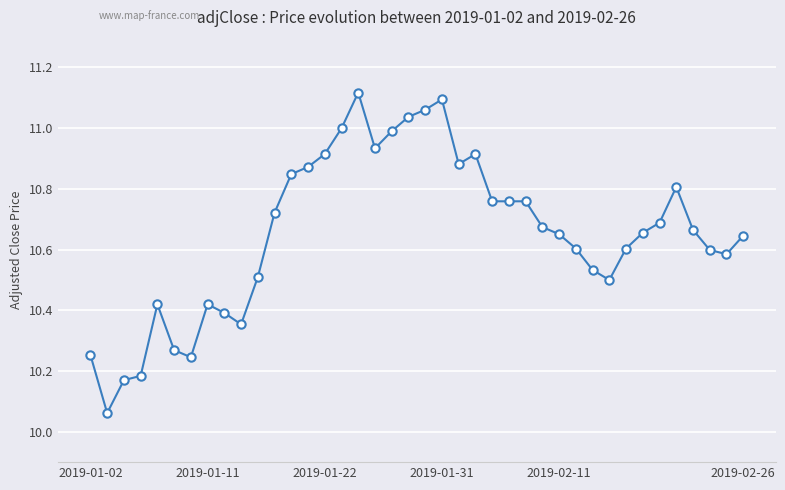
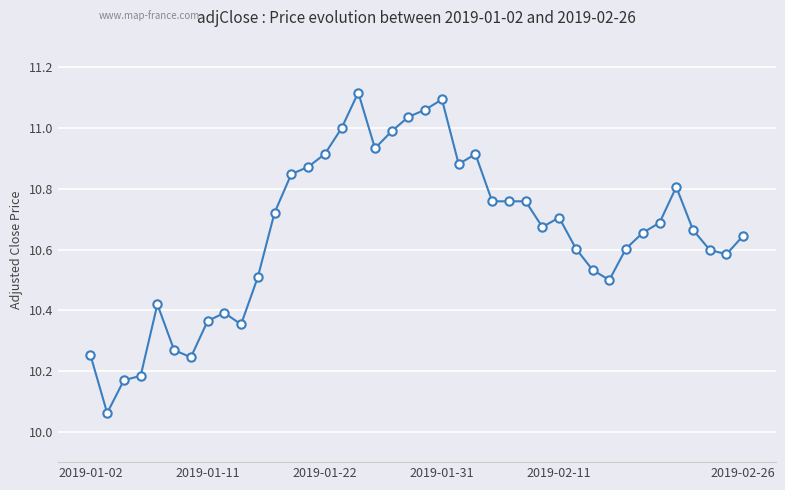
  {
    "2019-01-02": 10.25,
-   "2019-01-11": 10.42,
+   "2019-01-11": 10.36,
    "2019-01-22": 10.91,
    "2019-01-31": 11.09,
-   "2019-02-11": 10.65,
+   "2019-02-11": 10.71,
    "2019-02-26": 10.65
  }
